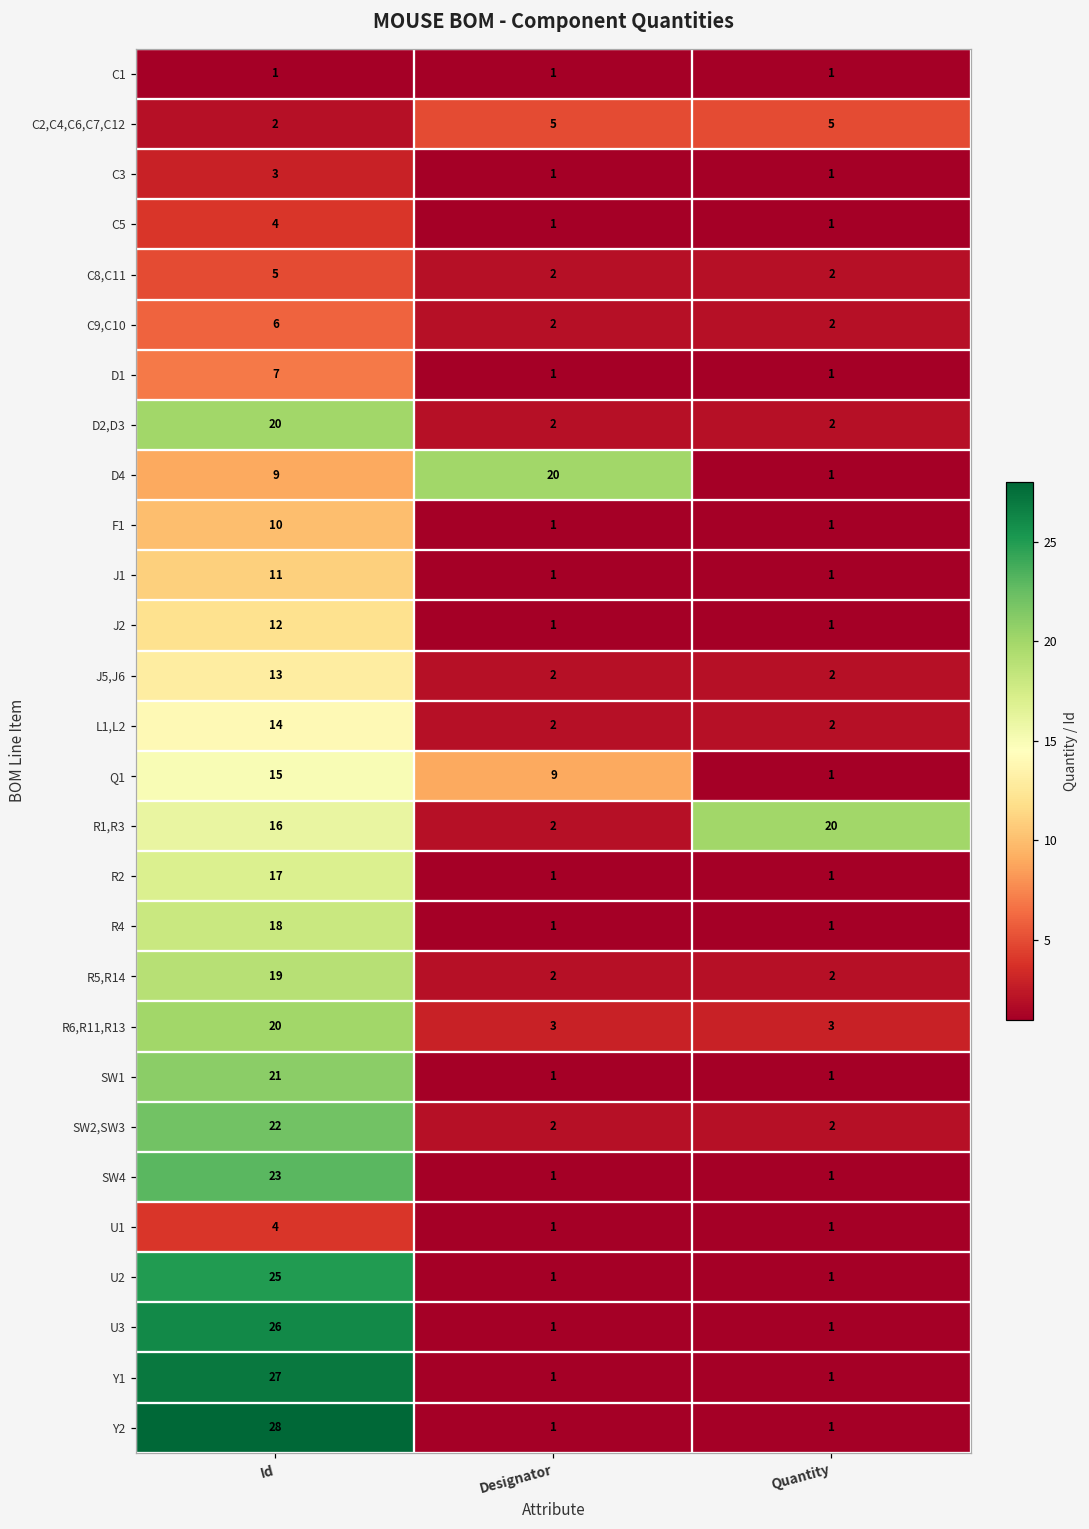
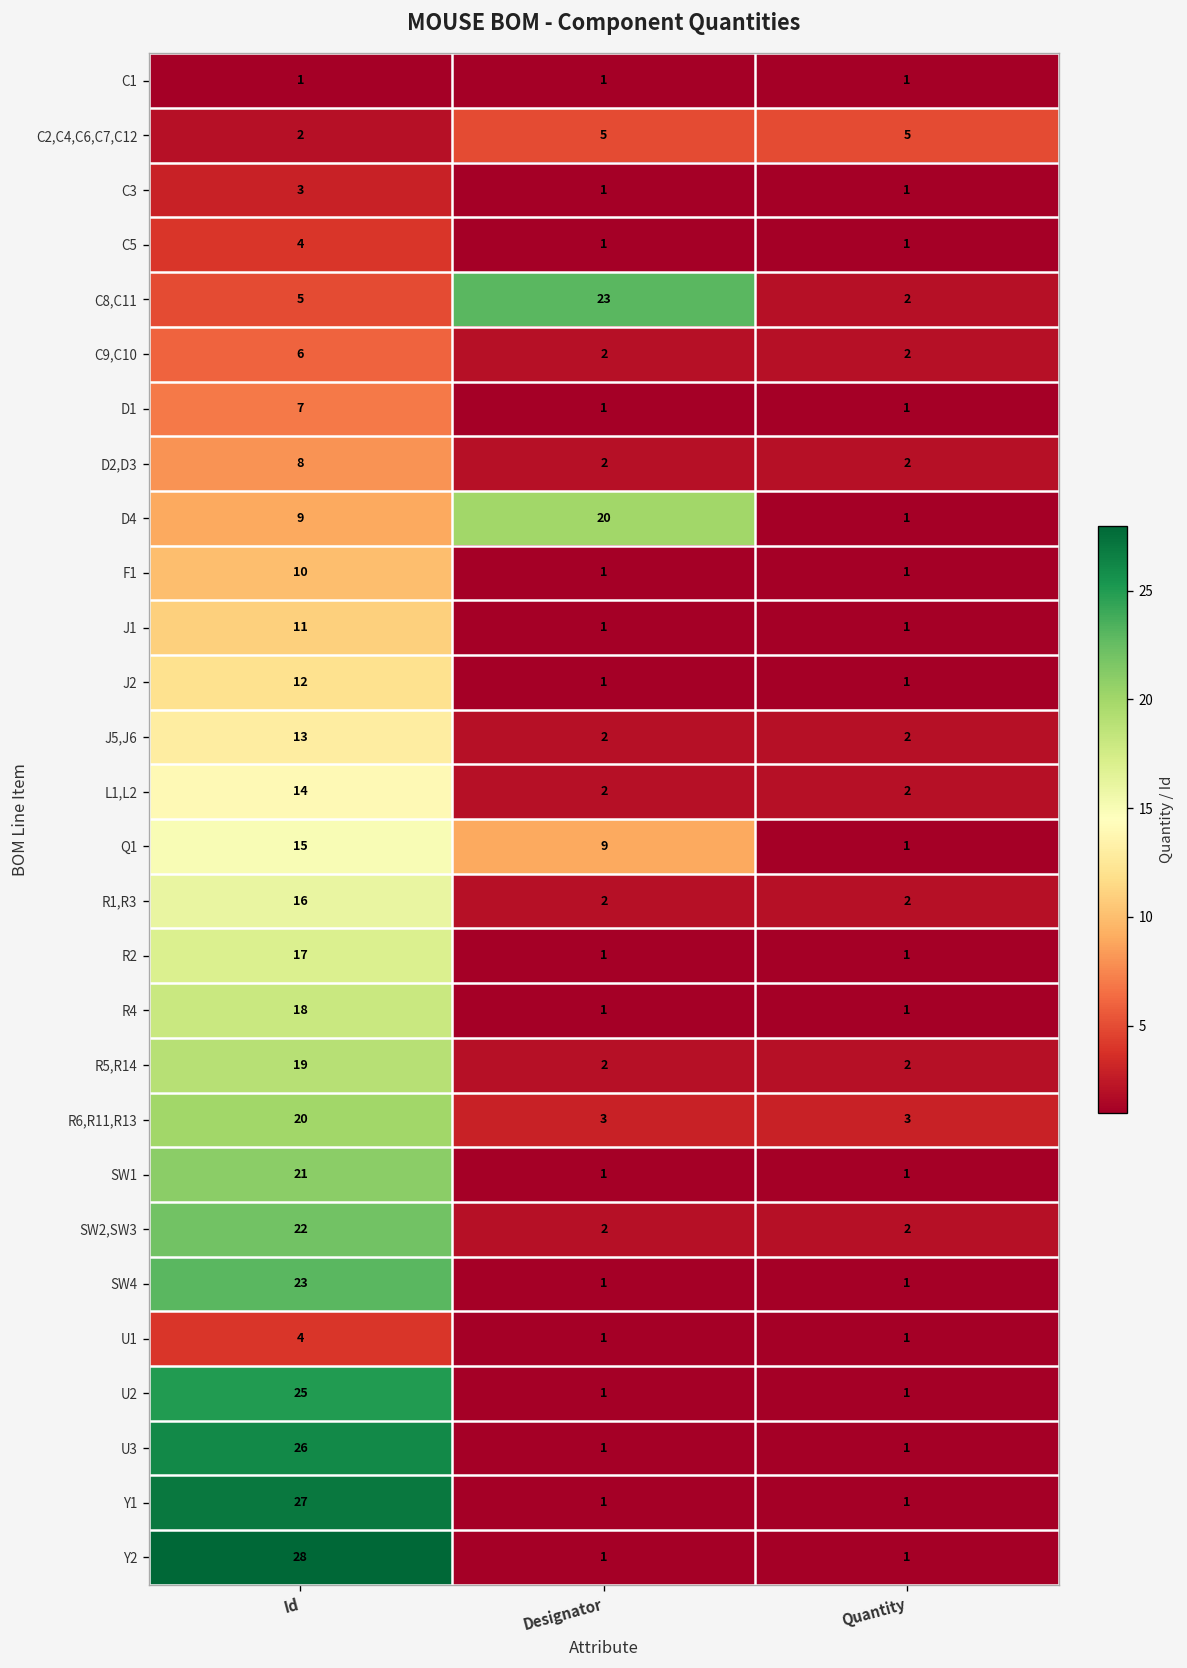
  {
    "C1": {
      "Id": 1,
      "Designator": 1,
      "Quantity": 1
    },
    "C2,C4,C6,C7,C12": {
      "Id": 2,
      "Designator": 5,
      "Quantity": 5
    },
    "C3": {
      "Id": 3,
      "Designator": 1,
      "Quantity": 1
    },
    "C5": {
      "Id": 4,
      "Designator": 1,
      "Quantity": 1
    },
    "C8,C11": {
      "Id": 5,
-     "Designator": 2,
+     "Designator": 23,
      "Quantity": 2
    },
    "C9,C10": {
      "Id": 6,
      "Designator": 2,
      "Quantity": 2
    },
    "D1": {
      "Id": 7,
      "Designator": 1,
      "Quantity": 1
    },
    "D2,D3": {
-     "Id": 20,
+     "Id": 8,
      "Designator": 2,
      "Quantity": 2
    },
    "D4": {
      "Id": 9,
      "Designator": 20,
      "Quantity": 1
    },
    "F1": {
      "Id": 10,
      "Designator": 1,
      "Quantity": 1
    },
    "J1": {
      "Id": 11,
      "Designator": 1,
      "Quantity": 1
    },
    "J2": {
      "Id": 12,
      "Designator": 1,
      "Quantity": 1
    },
    "J5,J6": {
      "Id": 13,
      "Designator": 2,
      "Quantity": 2
    },
    "L1,L2": {
      "Id": 14,
      "Designator": 2,
      "Quantity": 2
    },
    "Q1": {
      "Id": 15,
      "Designator": 9,
      "Quantity": 1
    },
    "R1,R3": {
      "Id": 16,
      "Designator": 2,
-     "Quantity": 20
+     "Quantity": 2
    },
    "R2": {
      "Id": 17,
      "Designator": 1,
      "Quantity": 1
    },
    "R4": {
      "Id": 18,
      "Designator": 1,
      "Quantity": 1
    },
    "R5,R14": {
      "Id": 19,
      "Designator": 2,
      "Quantity": 2
    },
    "R6,R11,R13": {
      "Id": 20,
      "Designator": 3,
      "Quantity": 3
    },
    "SW1": {
      "Id": 21,
      "Designator": 1,
      "Quantity": 1
    },
    "SW2,SW3": {
      "Id": 22,
      "Designator": 2,
      "Quantity": 2
    },
    "SW4": {
      "Id": 23,
      "Designator": 1,
      "Quantity": 1
    },
    "U1": {
      "Id": 4,
      "Designator": 1,
      "Quantity": 1
    },
    "U2": {
      "Id": 25,
      "Designator": 1,
      "Quantity": 1
    },
    "U3": {
      "Id": 26,
      "Designator": 1,
      "Quantity": 1
    },
    "Y1": {
      "Id": 27,
      "Designator": 1,
      "Quantity": 1
    },
    "Y2": {
      "Id": 28,
      "Designator": 1,
      "Quantity": 1
    }
  }
